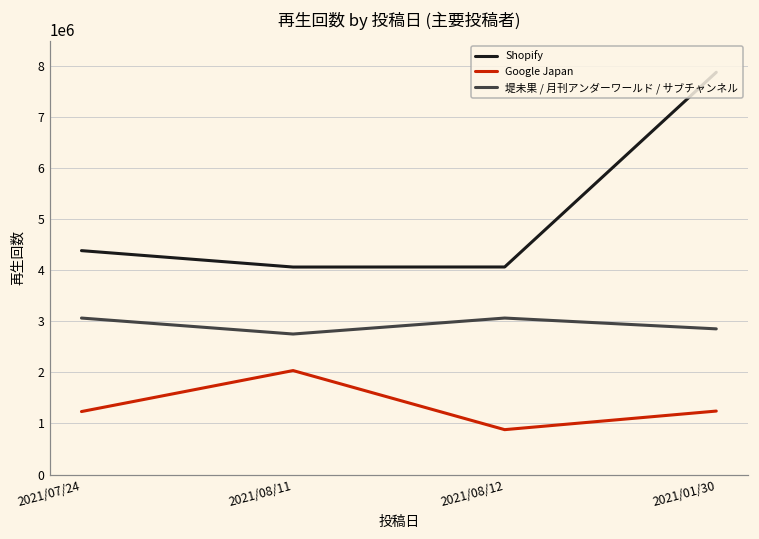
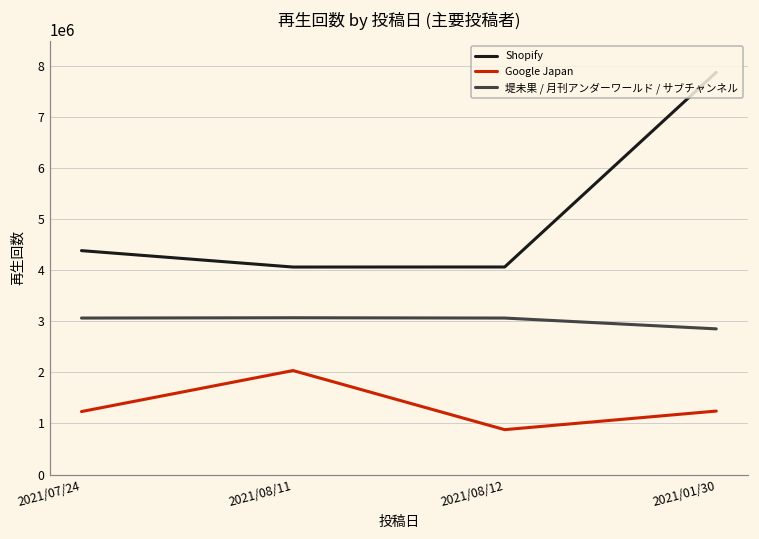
  {
    "Shopify": {
      "2021/07/24": 4400000,
      "2021/08/11": 4100000,
      "2021/08/12": 4100000
    },
    "Google Japan": {
      "2021/07/24": 1200000,
      "2021/08/11": 2000000,
      "2021/08/12": 900000,
      "2021/01/30": 1200000
    },
    "堤未果 / 月刊アンダーワールド / サブチャンネル": {
      "2021/07/24": 3100000,
-     "2021/08/11": 2800000,
+     "2021/08/11": 3100000,
      "2021/08/12": 3100000,
      "2021/01/30": 2900000
    }
  }
